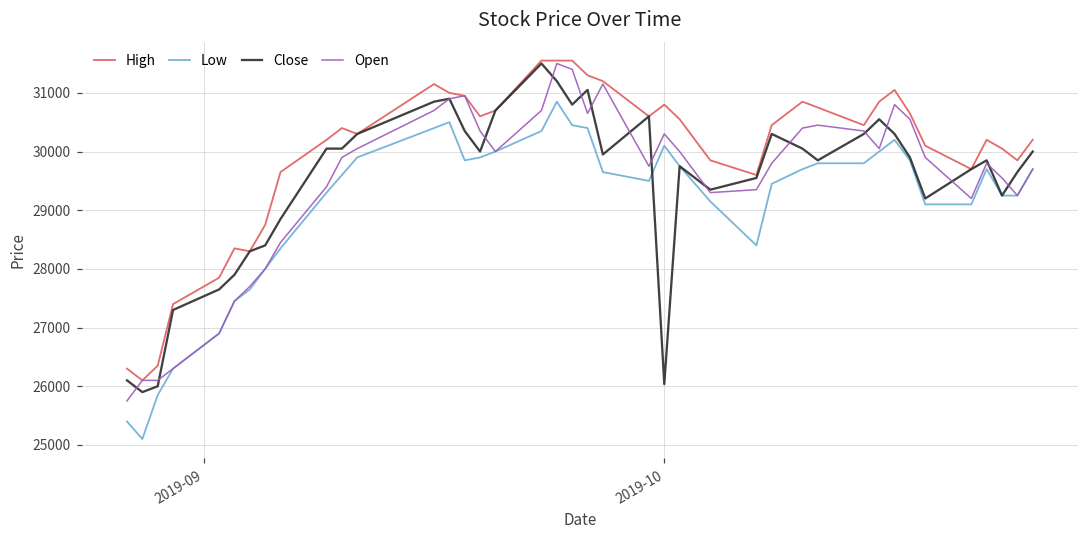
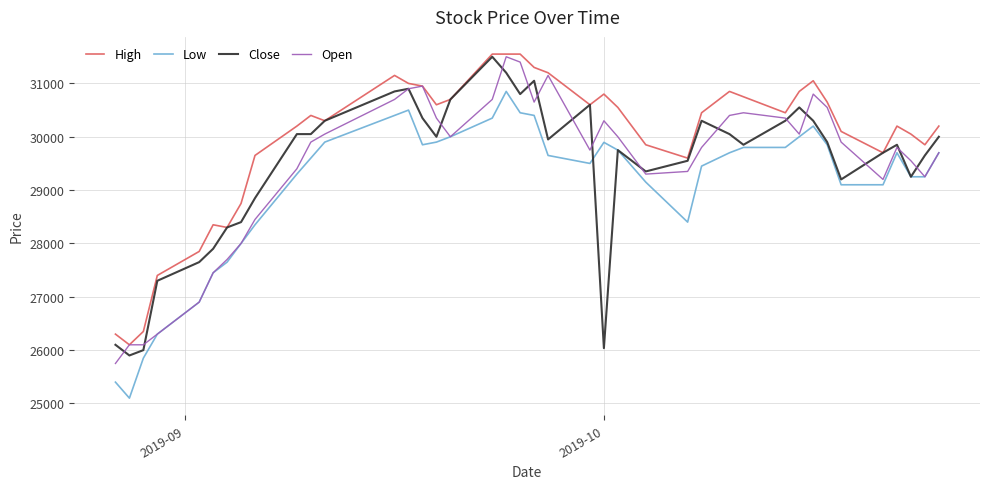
  {
    "High": {
      "2019-10": 30800
    },
    "Low": {
-     "2019-10": 30100
+     "2019-10": 29900
    },
    "Close": {
      "2019-10": 26000
    },
    "Open": {
      "2019-10": 30300
    }
  }
